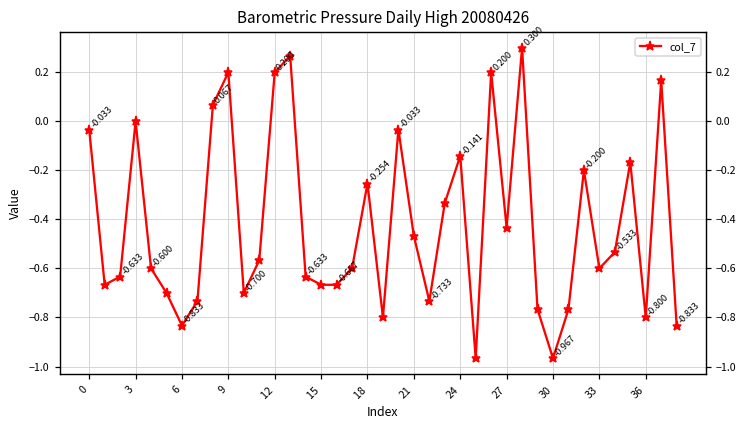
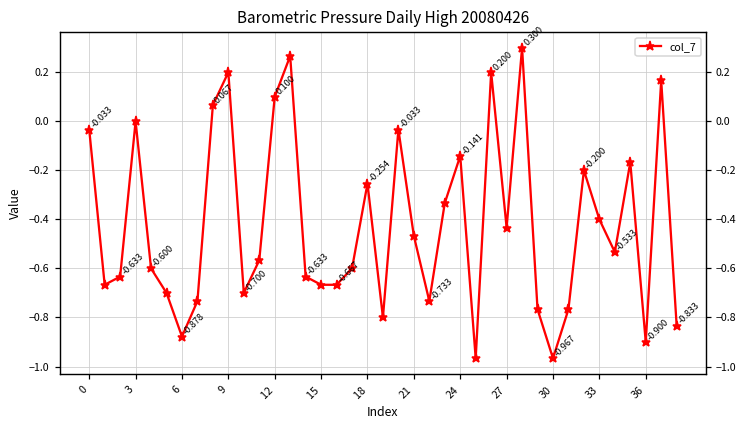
  {
    "0": -0.033,
-   "6": -0.833,
-   "12": 0.200,
+   "6": -0.878,
+   "12": 0.100,
    "18": -0.254,
    "24": -0.141,
    "30": -0.967,
-   "33": -0.6,
-   "36": -0.800
+   "33": -0.4,
+   "36": -0.900
  }
